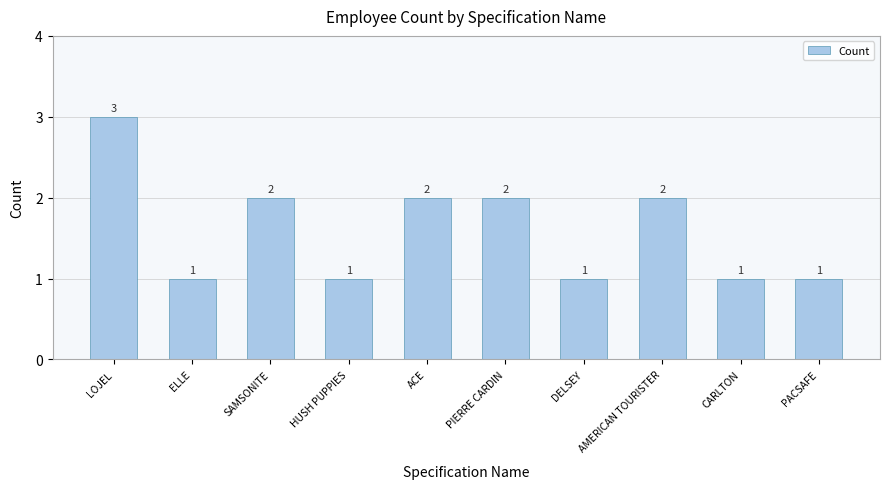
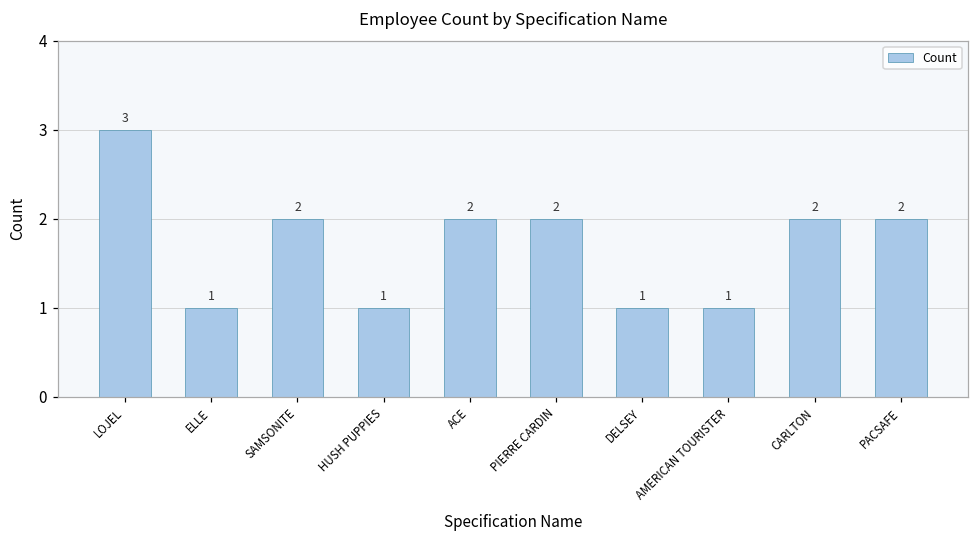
  {
    "LOJEL": 3,
    "ELLE": 1,
    "SAMSONITE": 2,
    "HUSH PUPPIES": 1,
    "ACE": 2,
    "PIERRE CARDIN": 2,
    "DELSEY": 1,
-   "AMERICAN TOURISTER": 2,
-   "CARLTON": 1,
-   "PACSAFE": 1
+   "AMERICAN TOURISTER": 1,
+   "CARLTON": 2,
+   "PACSAFE": 2
  }
